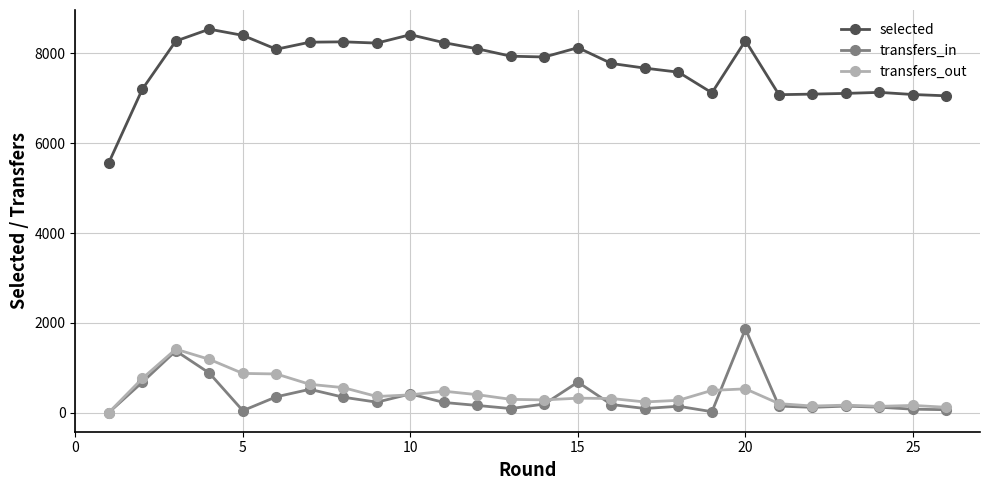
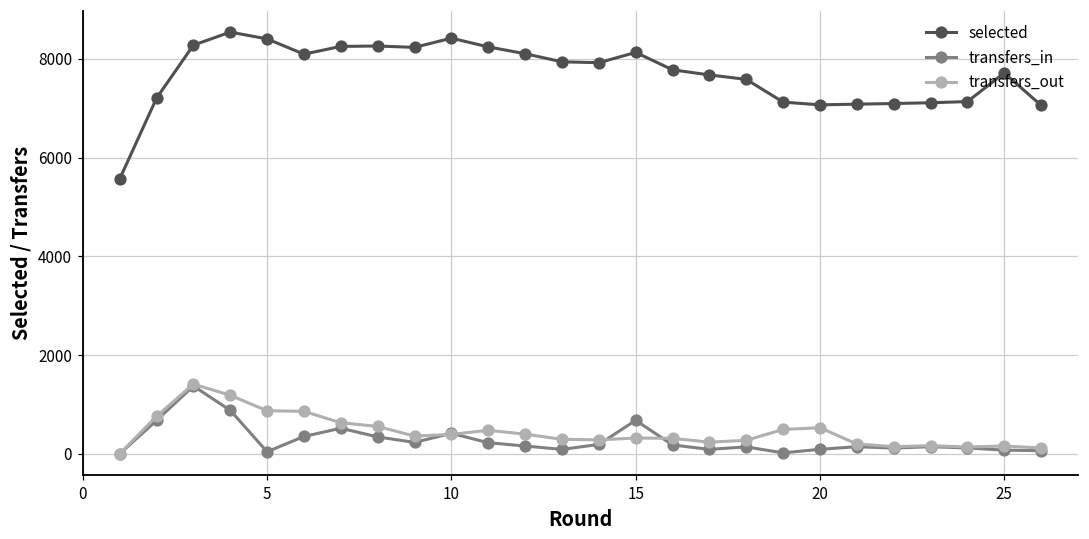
  {
    "selected": {
      "5": 8400,
      "10": 8400,
      "15": 8100,
-     "20": 8300,
-     "25": 7100
+     "20": 7100,
+     "25": 7700
    },
    "transfers_in": {
      "5": 0,
      "15": 700,
-     "20": 1900,
+     "20": 100,
      "25": 100
    },
    "transfers_out": {
      "5": 900,
      "15": 300,
      "20": 500,
      "25": 200
    }
  }
